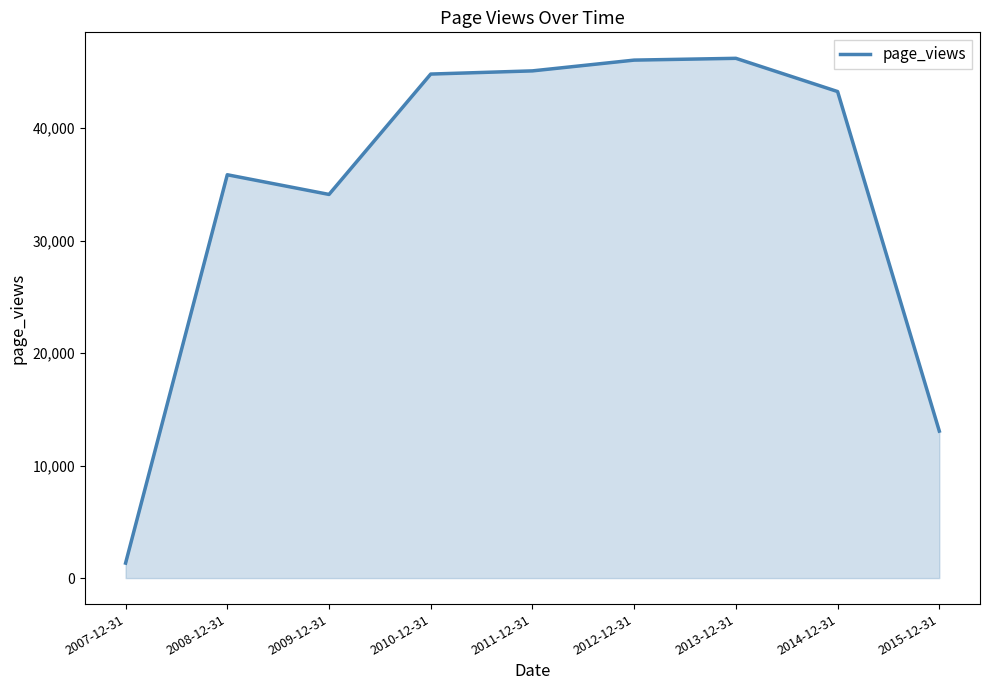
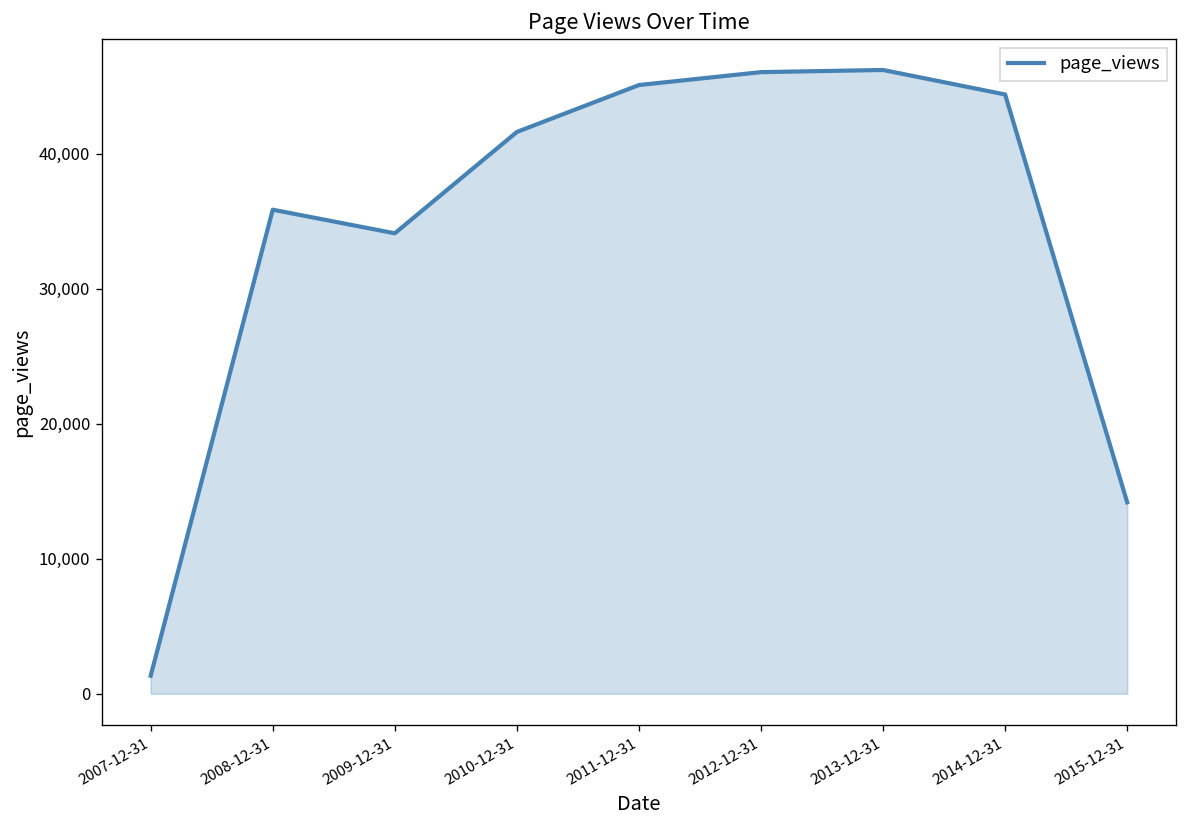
  {
    "2007-12-31": "1,300",
    "2008-12-31": "35,900",
    "2009-12-31": "34,100",
-   "2010-12-31": "44,800",
+   "2010-12-31": "41,600",
    "2011-12-31": "45,100",
    "2012-12-31": "46,100",
    "2013-12-31": "46,200",
-   "2014-12-31": "43,300",
-   "2015-12-31": "13,100"
+   "2014-12-31": "44,400",
+   "2015-12-31": "14,200"
  }
